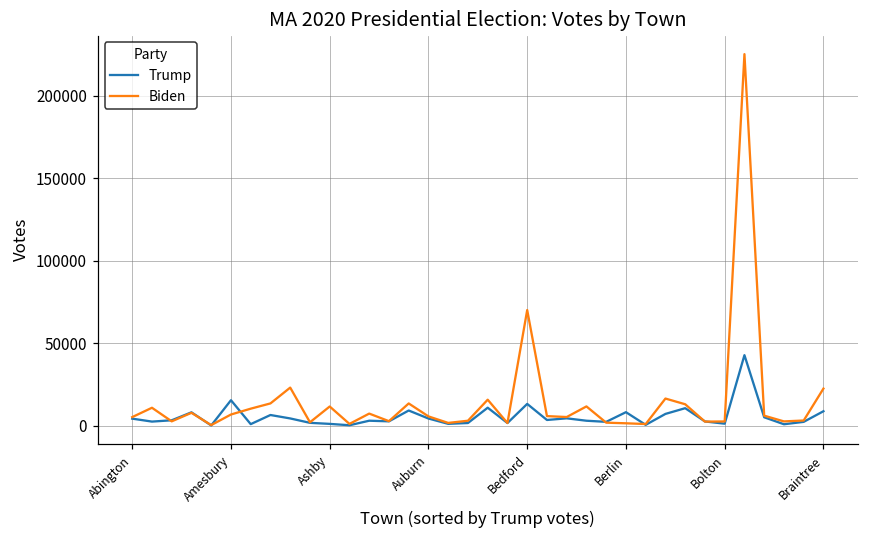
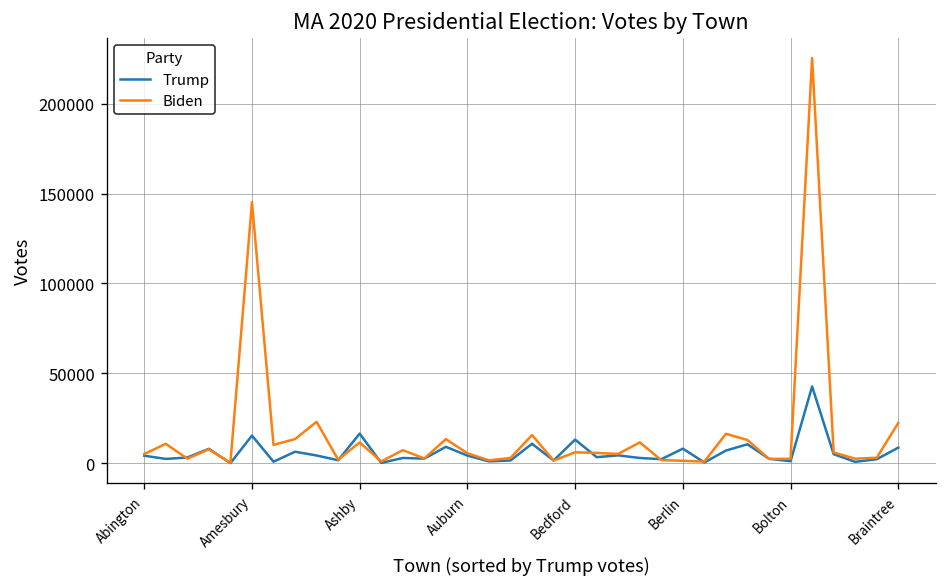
  {
    "Trump": {
      "Amesbury": 15000,
-     "Ashby": 1000,
+     "Ashby": 16000,
      "Bedford": 13000,
      "Berlin": 8000,
      "Braintree": 9000
    },
    "Biden": {
-     "Amesbury": 7000,
+     "Amesbury": 145000,
      "Ashby": 12000,
-     "Bedford": 70000,
+     "Bedford": 6000,
      "Berlin": 1000,
      "Braintree": 22000
    }
  }
